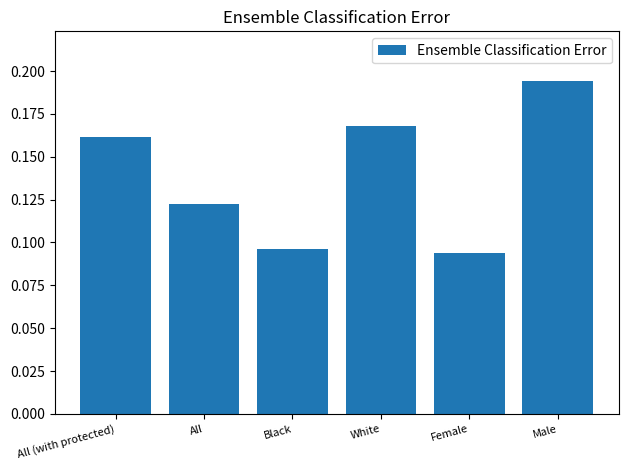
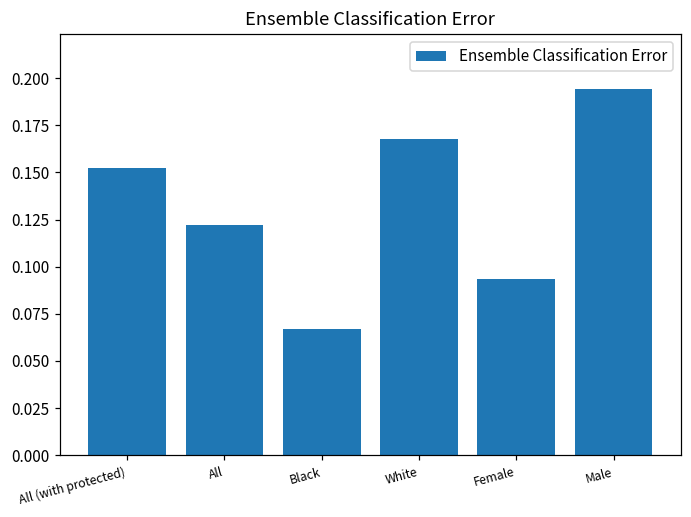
  {
-   "All (with protected)": 0.161,
+   "All (with protected)": 0.153,
    "All": 0.122,
-   "Black": 0.096,
+   "Black": 0.067,
    "White": 0.168,
    "Female": 0.094,
    "Male": 0.194
  }
